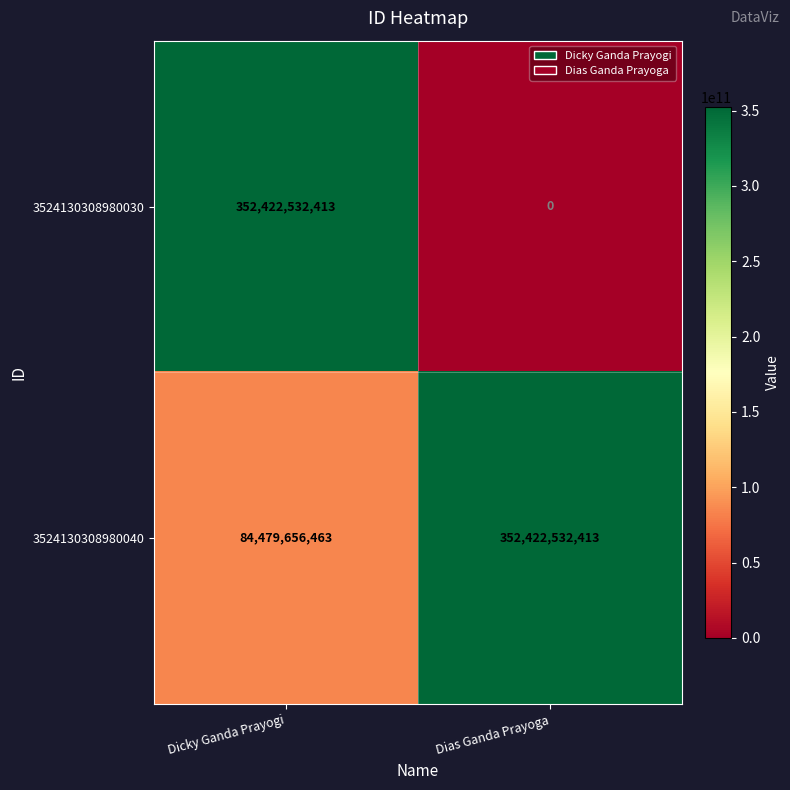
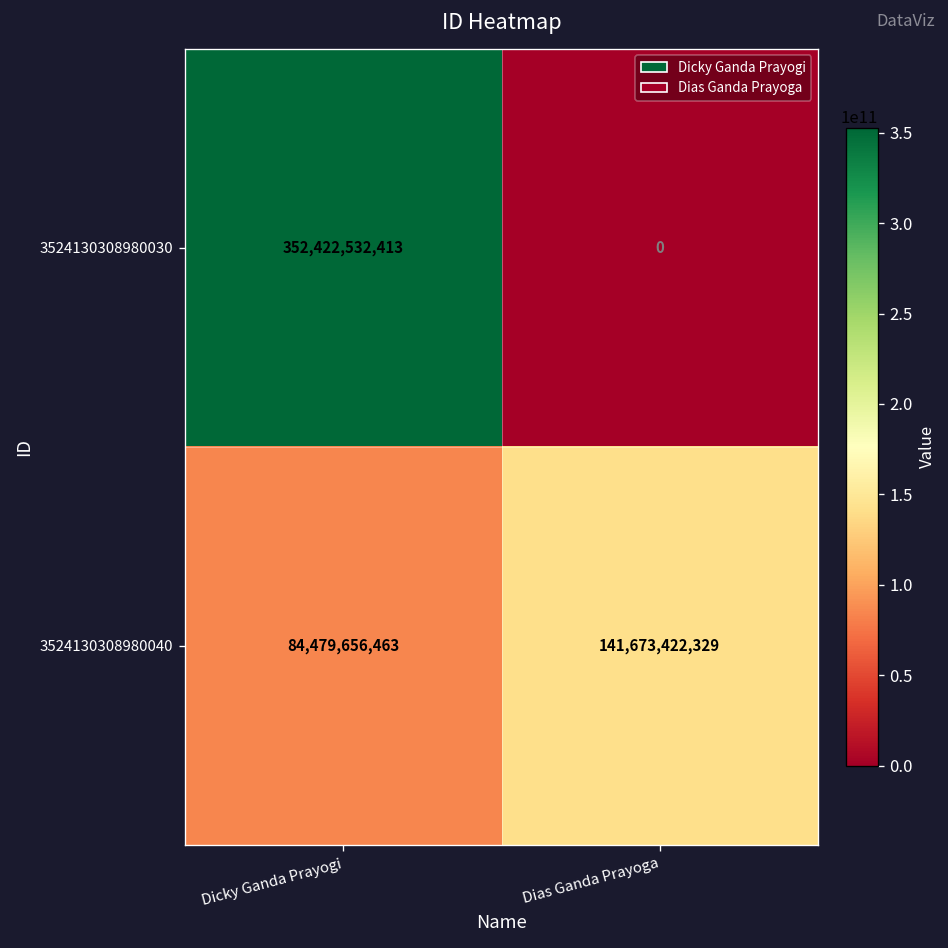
  {
    "3524130308980030": {
      "Dicky Ganda Prayogi": "352,422,532,413",
      "Dias Ganda Prayoga": "0"
    },
    "3524130308980040": {
      "Dicky Ganda Prayogi": "84,479,656,463",
-     "Dias Ganda Prayoga": "352,422,532,413"
+     "Dias Ganda Prayoga": "141,673,422,329"
    }
  }
